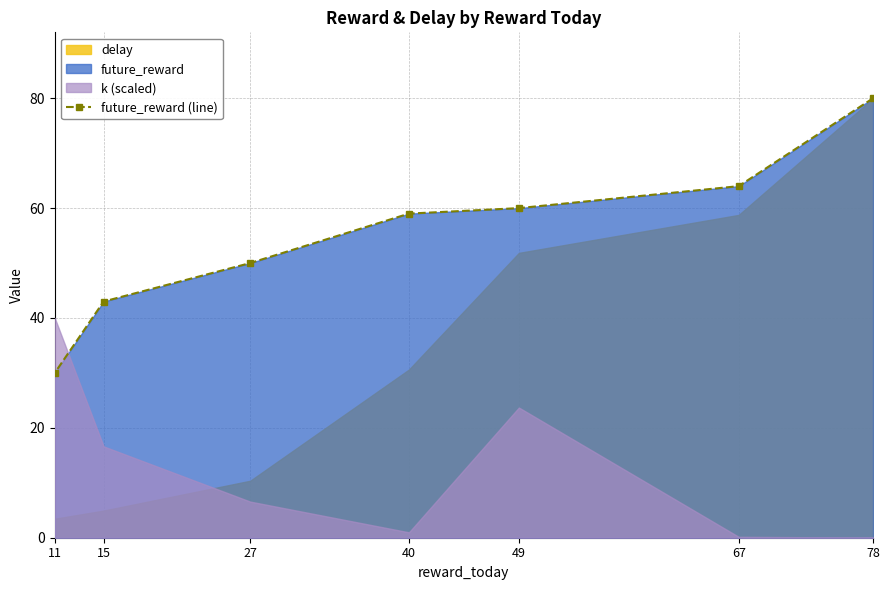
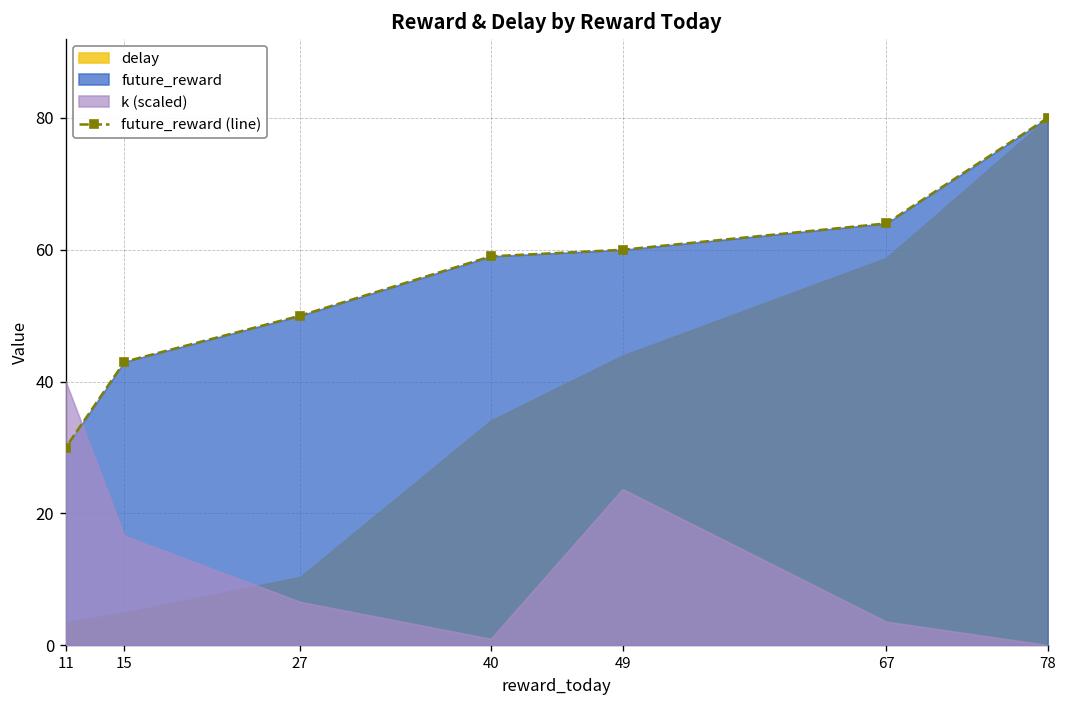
  {
    "delay": {
      "11": 3,
      "15": 5,
      "27": 10,
-     "40": 31,
-     "49": 52,
+     "40": 34,
+     "49": 44,
      "67": 59
    },
    "future_reward": {
      "11": 30,
      "15": 43,
      "27": 50,
      "40": 59,
      "49": 60,
      "67": 64
    },
    "k (scaled)": {
      "11": 40,
      "15": 17,
      "27": 7,
      "40": 1,
      "49": 24,
-     "67": 0
+     "67": 4
    }
  }
